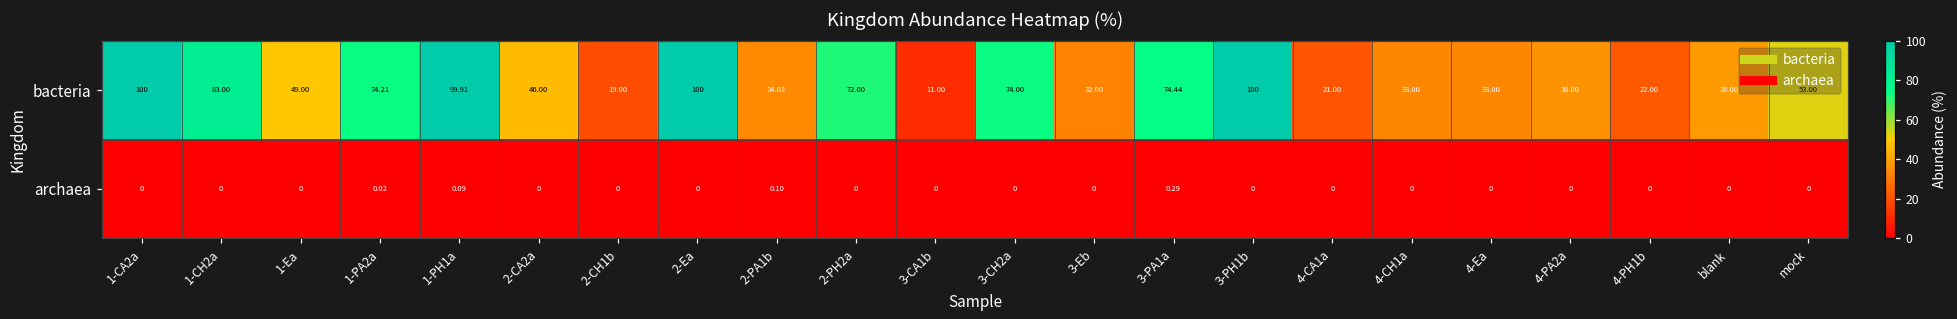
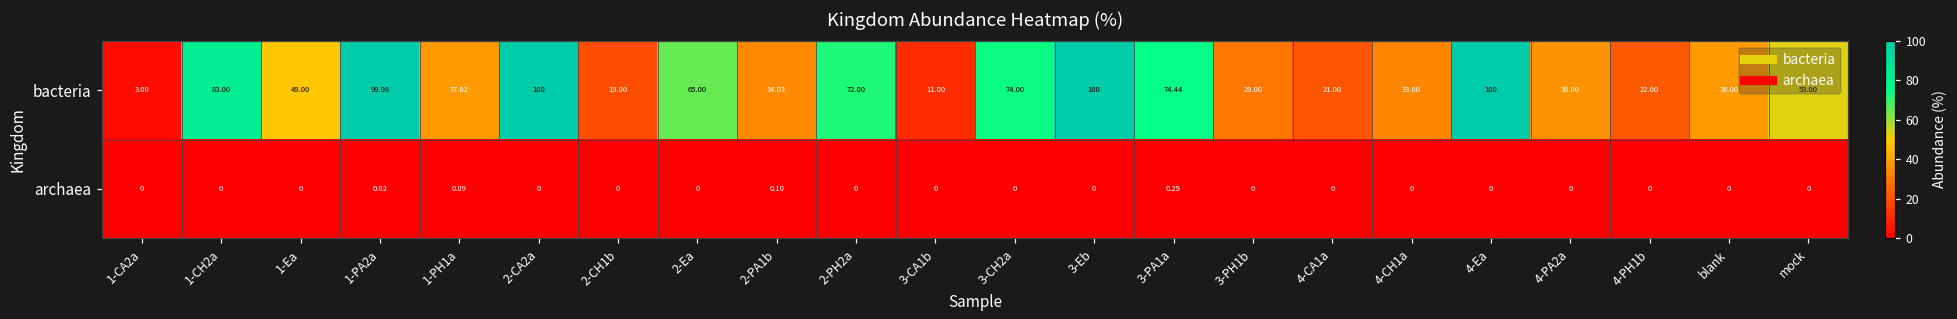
  {
    "bacteria": {
-     "1-CA2a": 100,
+     "1-CA2a": 3.00,
      "1-CH2a": 83.00,
      "1-Ea": 49.00,
-     "1-PA2a": 74.21,
-     "1-PH1a": 99.91,
-     "2-CA2a": 46.00,
+     "1-PA2a": 99.98,
+     "1-PH1a": 37.62,
+     "2-CA2a": 100,
      "2-CH1b": 19.00,
-     "2-Ea": 100,
+     "2-Ea": 65.00,
      "2-PA1b": 34.03,
      "2-PH2a": 72.00,
      "3-CA1b": 11.00,
      "3-CH2a": 74.00,
-     "3-Eb": 32.00,
+     "3-Eb": 100,
      "3-PA1a": 74.44,
-     "3-PH1b": 100,
+     "3-PH1b": 29.00,
      "4-CA1a": 21.00,
      "4-CH1a": 33.00,
-     "4-Ea": 33.00,
+     "4-Ea": 100,
      "4-PA2a": 36.00,
      "4-PH1b": 22.00,
      "blank": 38.00
    },
    "archaea": {
      "1-CA2a": 0,
      "1-CH2a": 0,
      "1-Ea": 0,
      "1-PA2a": 0.02,
      "1-PH1a": 0.09,
      "2-CA2a": 0,
      "2-CH1b": 0,
      "2-Ea": 0,
      "2-PA1b": 0.10,
      "2-PH2a": 0,
      "3-CA1b": 0,
      "3-CH2a": 0,
      "3-Eb": 0,
      "3-PA1a": 0.29,
      "3-PH1b": 0,
      "4-CA1a": 0,
      "4-CH1a": 0,
      "4-Ea": 0,
      "4-PA2a": 0,
      "4-PH1b": 0,
      "blank": 0,
      "mock": 0
    }
  }
